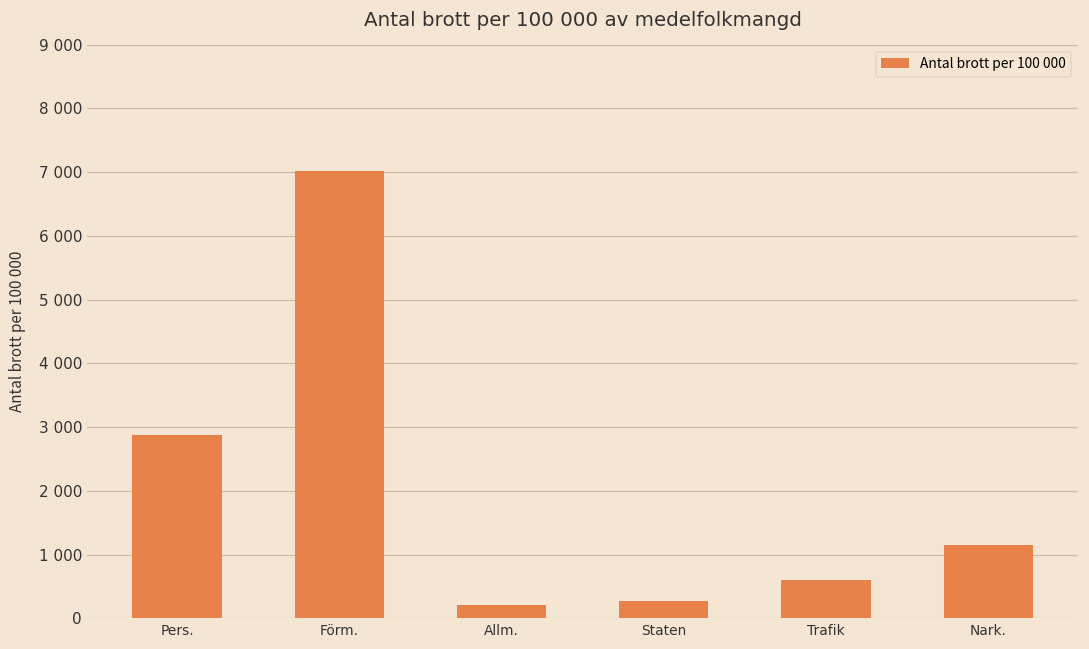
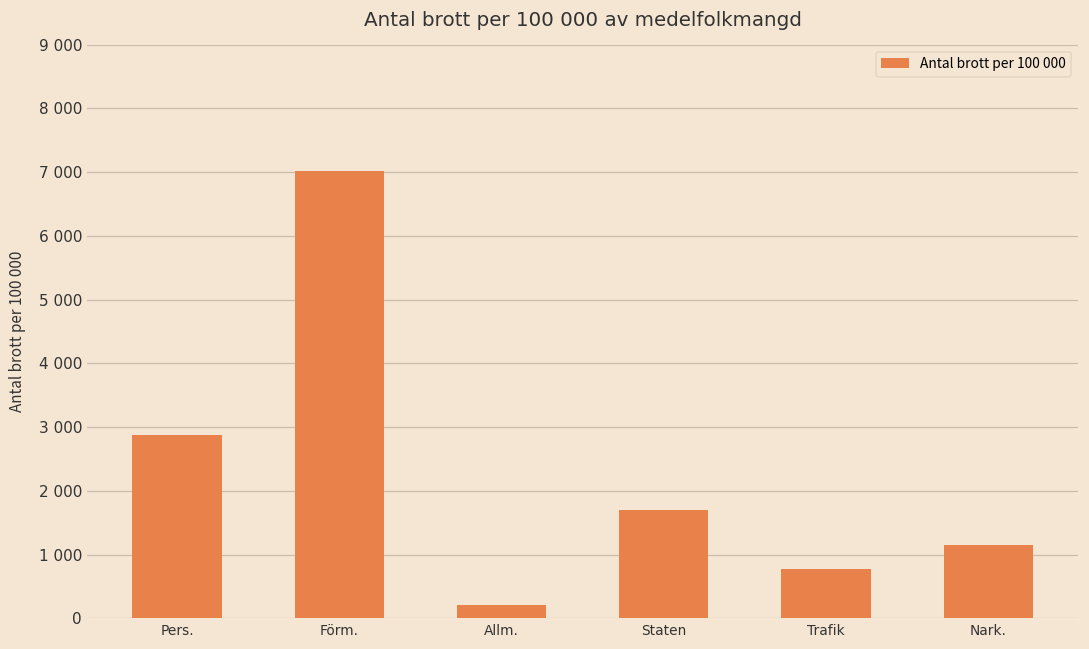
  {
    "Pers.": 2900,
    "Förm.": 7000,
    "Allm.": 200,
-   "Staten": 300,
-   "Trafik": 600,
+   "Staten": 1700,
+   "Trafik": 800,
    "Nark.": 1200
  }
